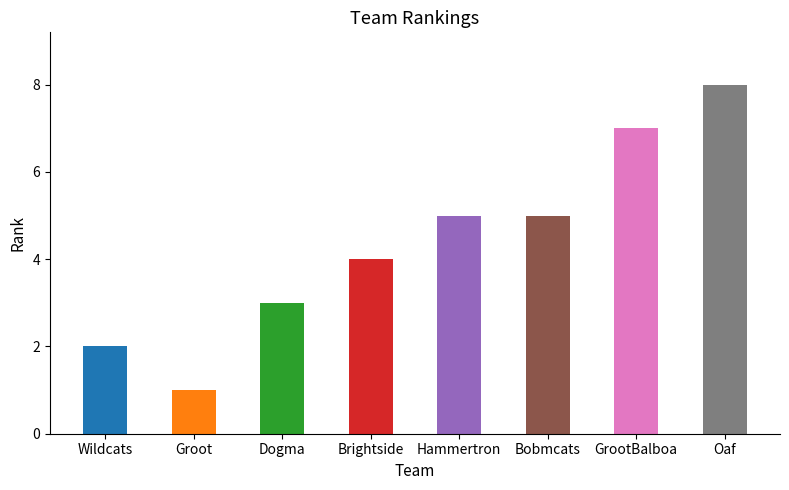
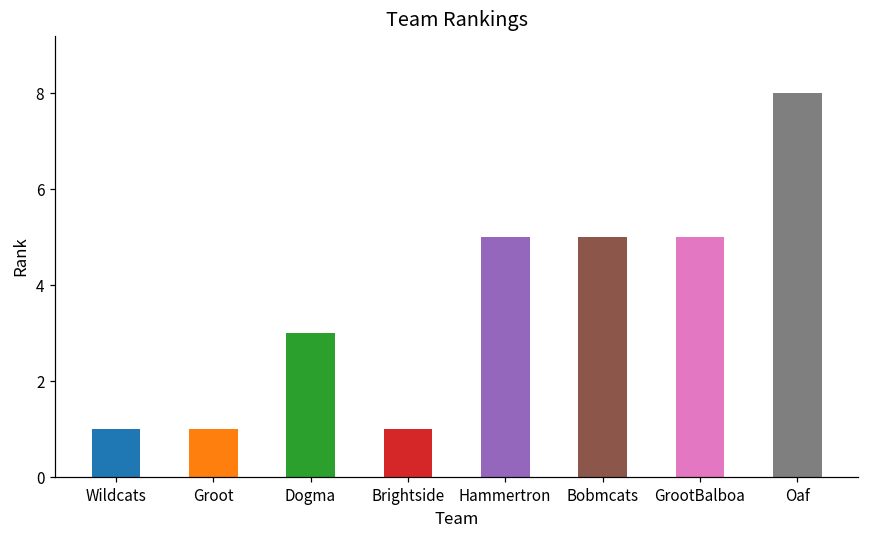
  {
-   "Wildcats": 2,
+   "Wildcats": 1,
    "Groot": 1,
    "Dogma": 3,
-   "Brightside": 4,
+   "Brightside": 1,
    "Hammertron": 5,
    "Bobmcats": 5,
-   "GrootBalboa": 7,
+   "GrootBalboa": 5,
    "Oaf": 8
  }
